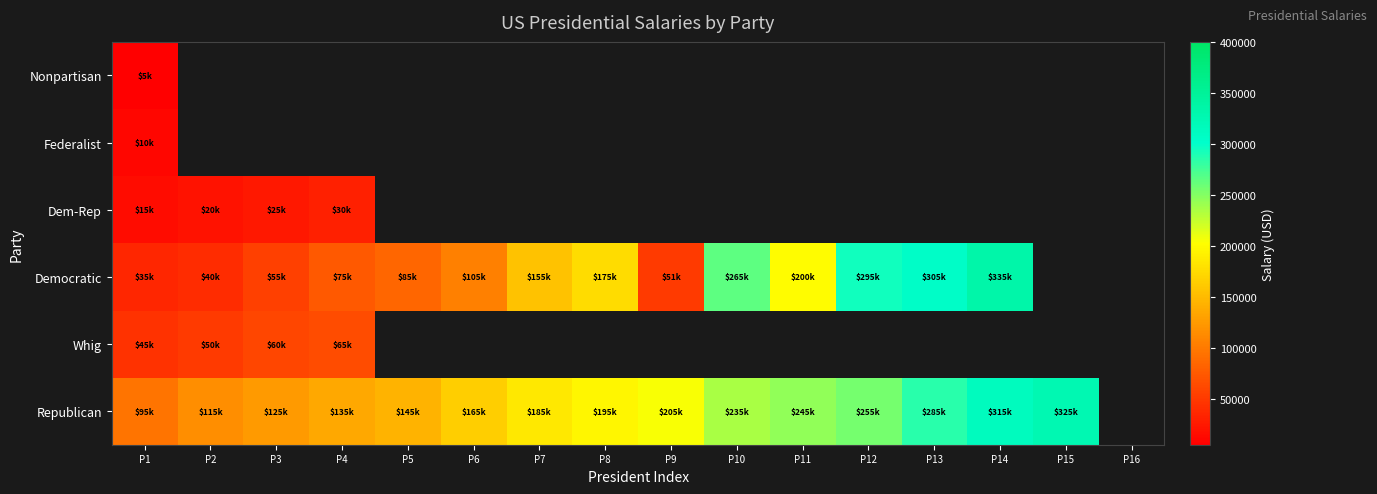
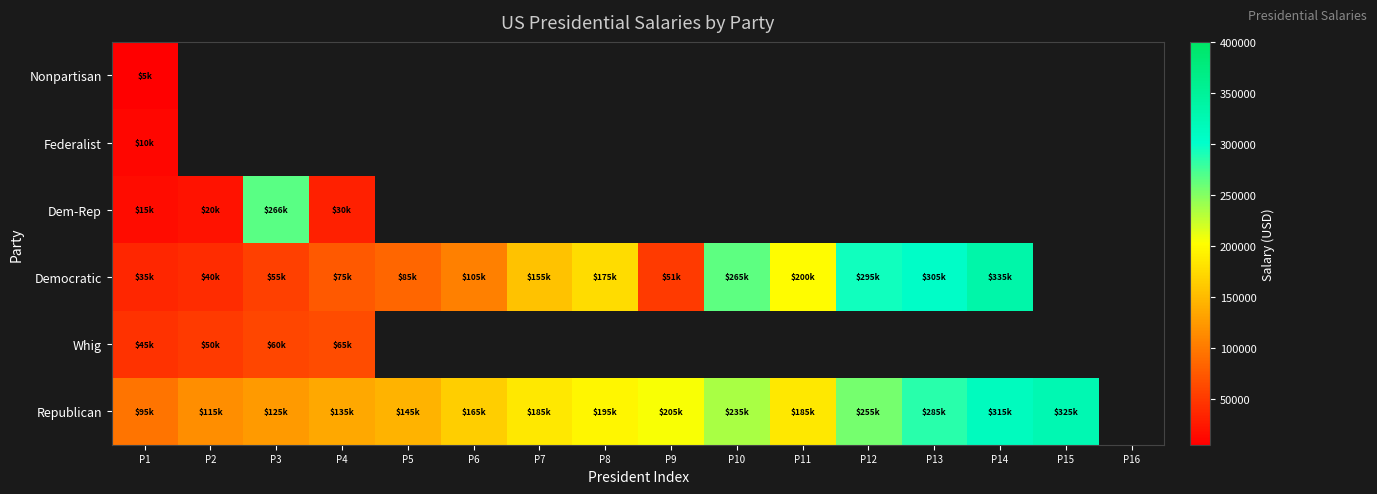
  {
    "Nonpartisan": {
      "P1": "$5k"
    },
    "Federalist": {
      "P1": "$10k"
    },
    "Dem-Rep": {
      "P1": "$15k",
      "P2": "$20k",
-     "P3": "$25k",
+     "P3": "$266k",
      "P4": "$30k"
    },
    "Democratic": {
      "P1": "$35k",
      "P2": "$40k",
      "P3": "$55k",
      "P4": "$75k",
      "P5": "$85k",
      "P6": "$105k",
      "P7": "$155k",
      "P8": "$175k",
      "P9": "$51k",
      "P10": "$265k",
      "P11": "$200k",
      "P12": "$295k",
      "P13": "$305k",
      "P14": "$335k"
    },
    "Whig": {
      "P1": "$45k",
      "P2": "$50k",
      "P3": "$60k",
      "P4": "$65k"
    },
    "Republican": {
      "P1": "$95k",
      "P2": "$115k",
      "P3": "$125k",
      "P4": "$135k",
      "P5": "$145k",
      "P6": "$165k",
      "P7": "$185k",
      "P8": "$195k",
      "P9": "$205k",
      "P10": "$235k",
-     "P11": "$245k",
+     "P11": "$185k",
      "P12": "$255k",
      "P13": "$285k",
      "P14": "$315k",
      "P15": "$325k"
    }
  }
